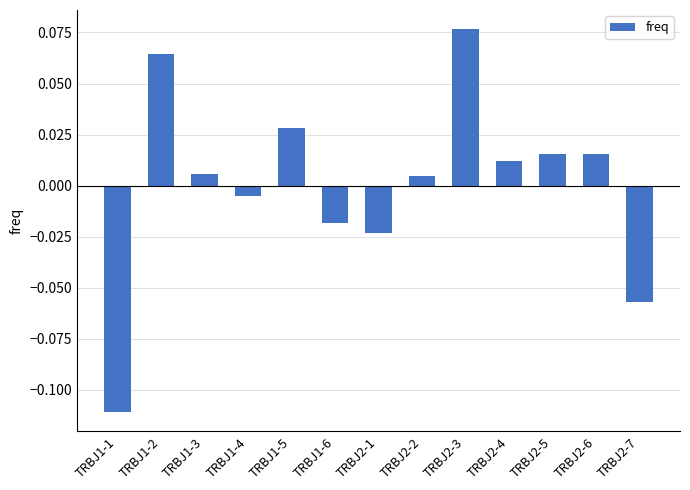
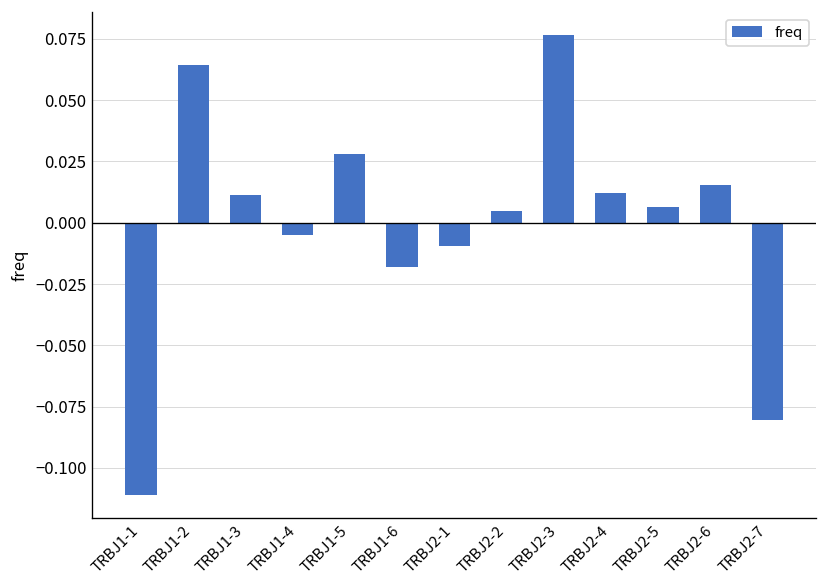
  {
    "TRBJ1-1": -0.111,
    "TRBJ1-2": 0.064,
-   "TRBJ1-3": 0.006,
+   "TRBJ1-3": 0.011,
    "TRBJ1-4": -0.005,
    "TRBJ1-5": 0.028,
    "TRBJ1-6": -0.018,
-   "TRBJ2-1": -0.023,
+   "TRBJ2-1": -0.009,
    "TRBJ2-2": 0.005,
    "TRBJ2-3": 0.077,
    "TRBJ2-4": 0.012,
-   "TRBJ2-5": 0.015,
+   "TRBJ2-5": 0.006,
    "TRBJ2-6": 0.015,
-   "TRBJ2-7": -0.057
+   "TRBJ2-7": -0.080
  }
